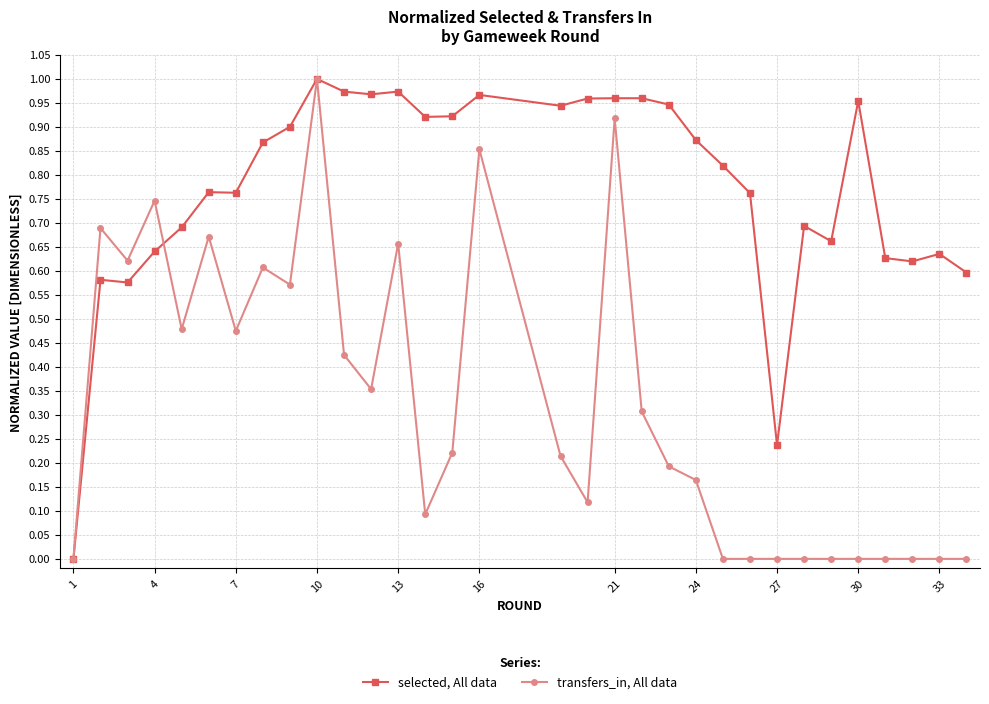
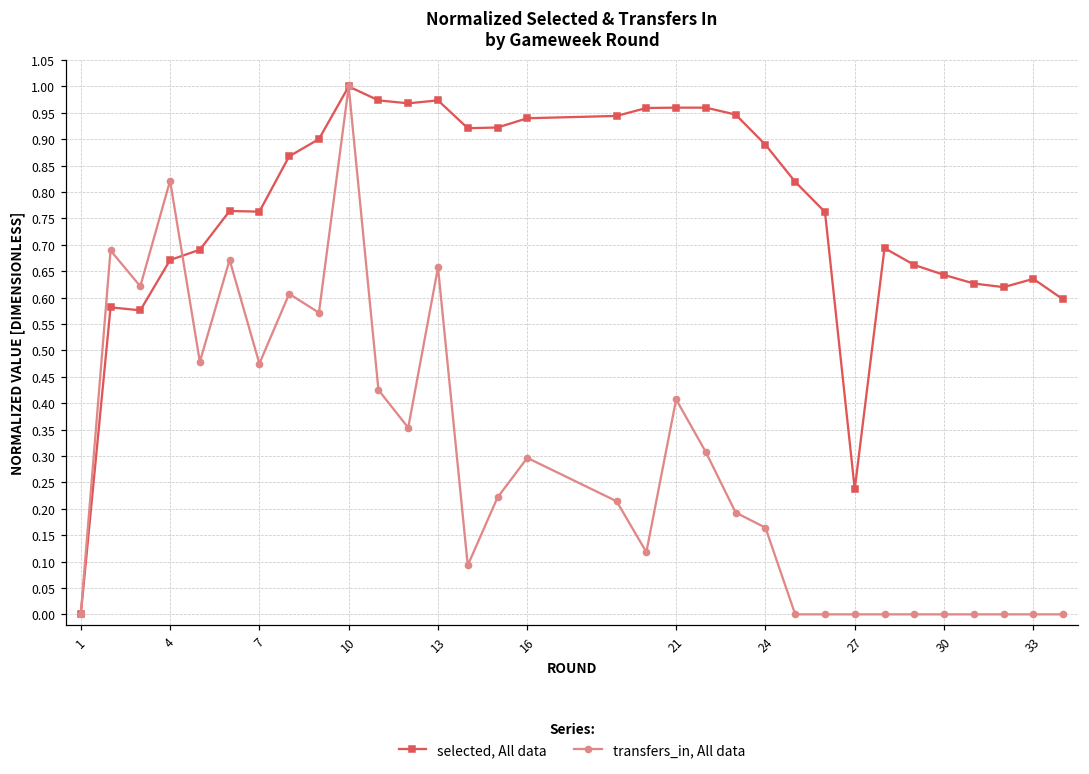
  {
    "selected, All data": {
-     "4": 0.64,
+     "4": 0.67,
      "7": 0.76,
      "13": 0.97,
-     "16": 0.97,
+     "16": 0.94,
      "21": 0.96,
-     "24": 0.87,
+     "24": 0.89,
      "27": 0.24,
-     "30": 0.95,
+     "30": 0.64,
      "33": 0.64
    },
    "transfers_in, All data": {
-     "4": 0.75,
+     "4": 0.82,
      "7": 0.48,
      "13": 0.66,
-     "16": 0.85,
-     "21": 0.92,
+     "16": 0.30,
+     "21": 0.41,
      "24": 0.16,
      "27": 0.00,
      "30": 0.00,
      "33": 0.00
    }
  }
